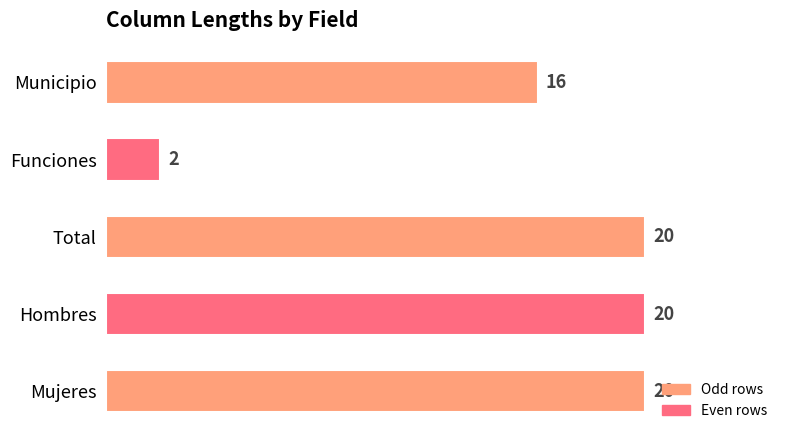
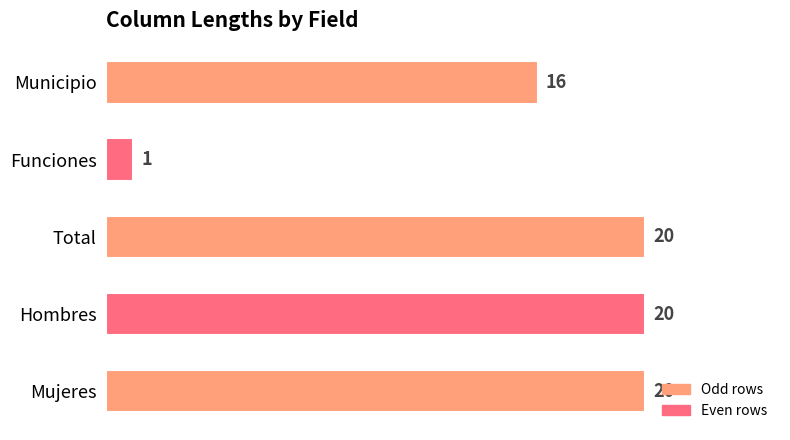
  {
    "Municipio": 16,
-   "Funciones": 2,
+   "Funciones": 1,
    "Total": 20,
    "Hombres": 20,
    "Mujeres": 20
  }
